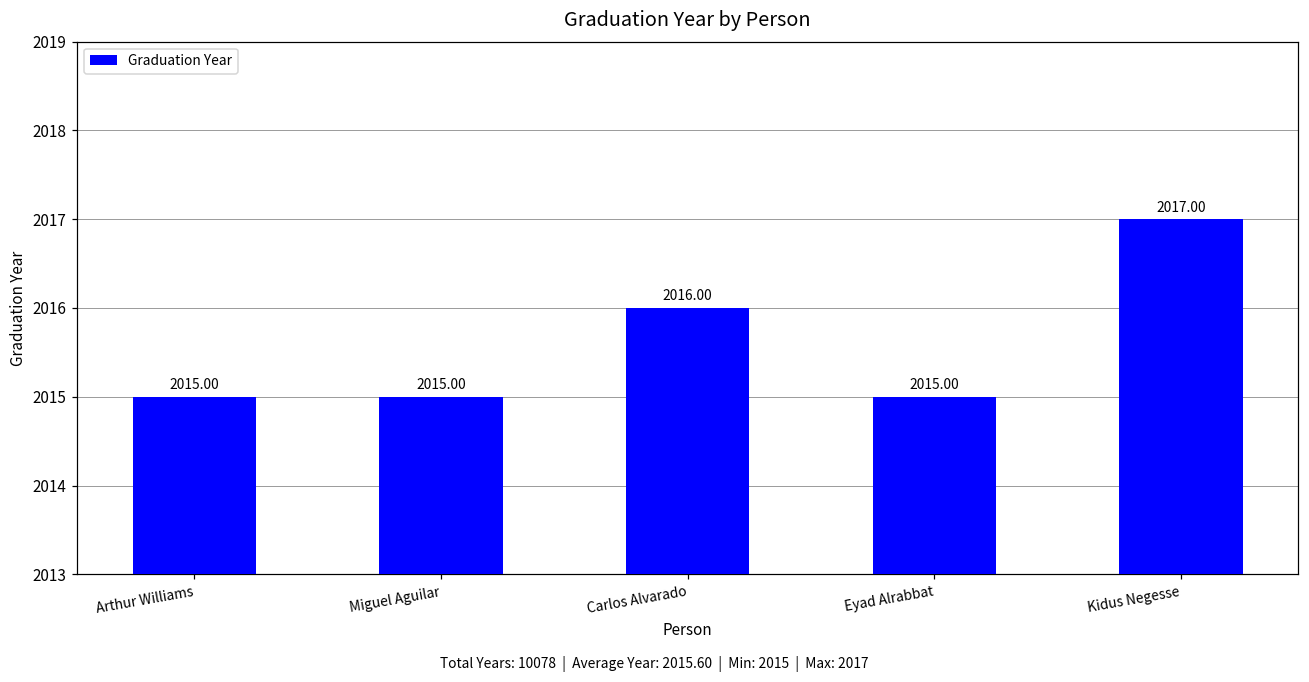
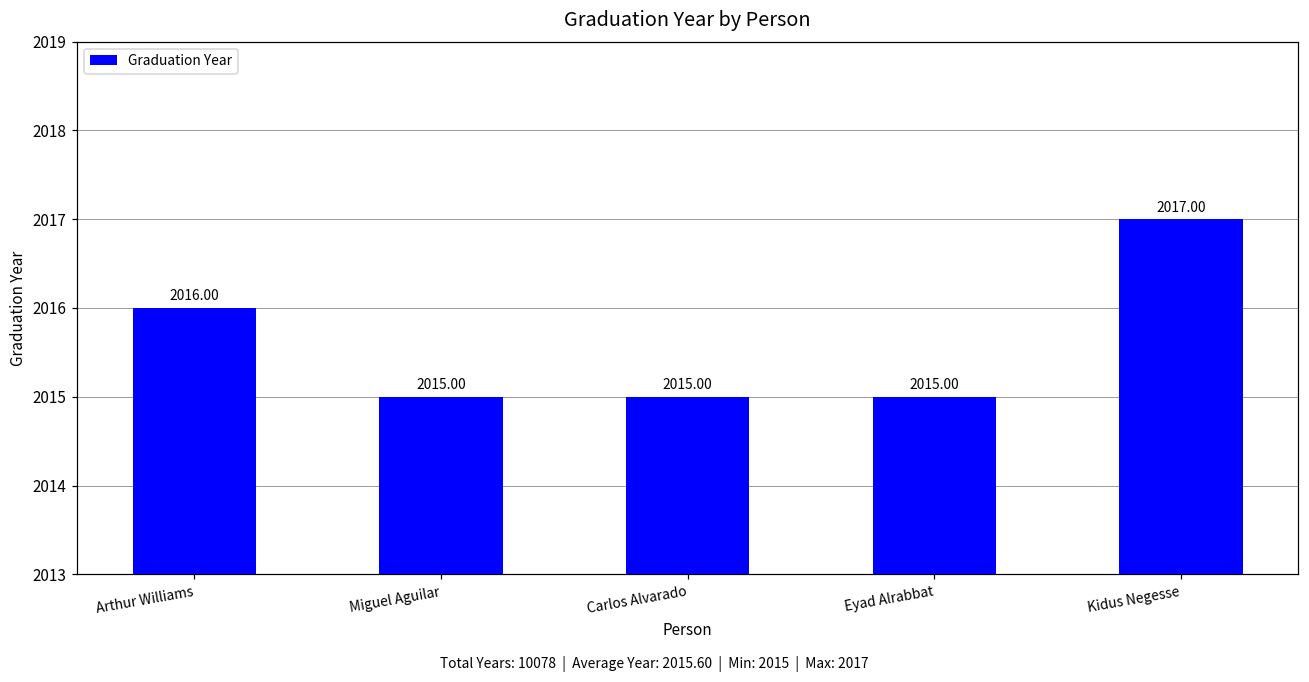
  {
-   "Arthur Williams": 2015.00,
+   "Arthur Williams": 2016.00,
    "Miguel Aguilar": 2015.00,
-   "Carlos Alvarado": 2016.00,
+   "Carlos Alvarado": 2015.00,
    "Eyad Alrabbat": 2015.00,
    "Kidus Negesse": 2017.00
  }
